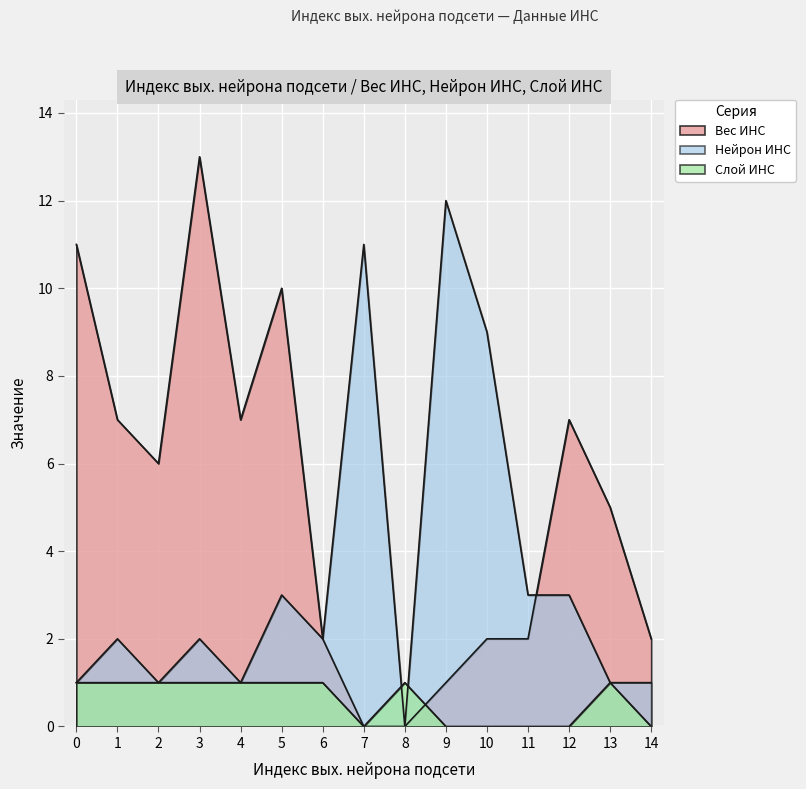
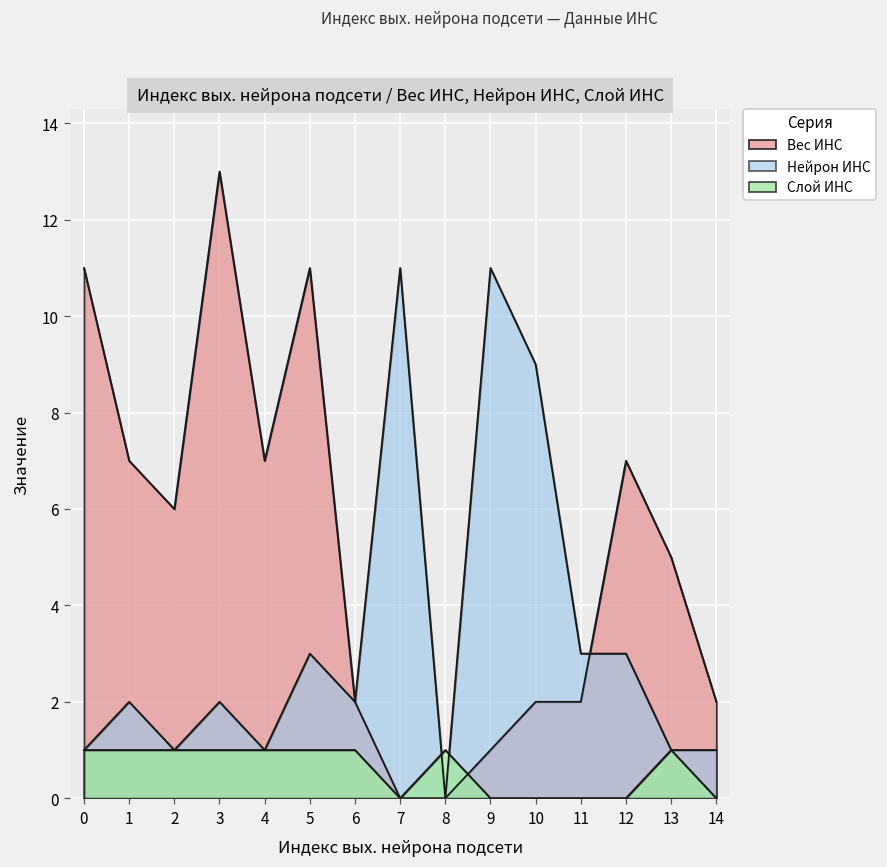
  {
    "Вес ИНС": {
      "0": 11,
      "1": 7,
      "2": 6,
      "3": 13,
      "4": 7,
-     "5": 10,
+     "5": 11,
      "9": 1,
      "10": 2,
      "11": 2,
      "12": 7,
      "13": 5,
      "14": 2
    },
    "Нейрон ИНС": {
      "1": 2,
      "3": 2,
      "5": 3,
      "7": 11,
-     "9": 12,
+     "9": 11,
      "10": 9,
      "11": 3,
      "12": 3,
      "14": 1
    },
    "Слой ИНС": {
      "1": 1,
      "3": 1,
      "5": 1,
      "6": 1,
      "8": 1,
      "9": 0,
      "10": 0,
      "11": 0,
      "12": 0,
      "14": 0
    }
  }
